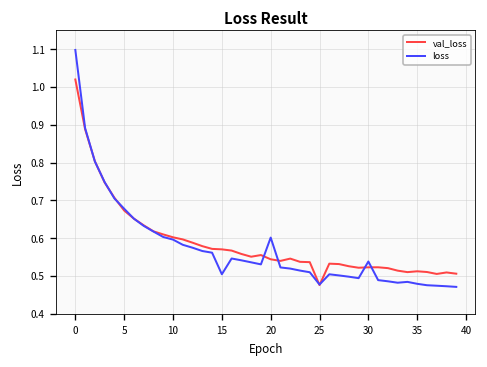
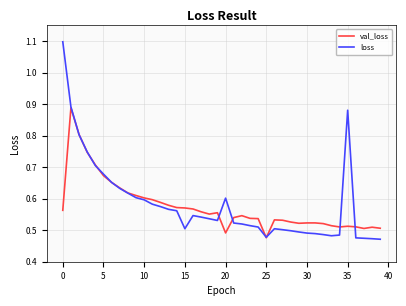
  {
    "val_loss": {
-     "0": 1.02,
+     "0": 0.56,
      "15": 0.57,
-     "20": 0.54,
+     "20": 0.49,
      "30": 0.52,
      "35": 0.51
    },
    "loss": {
      "0": 1.10,
      "15": 0.50,
      "20": 0.60,
-     "30": 0.54,
-     "35": 0.48
+     "30": 0.49,
+     "35": 0.88
    }
  }
